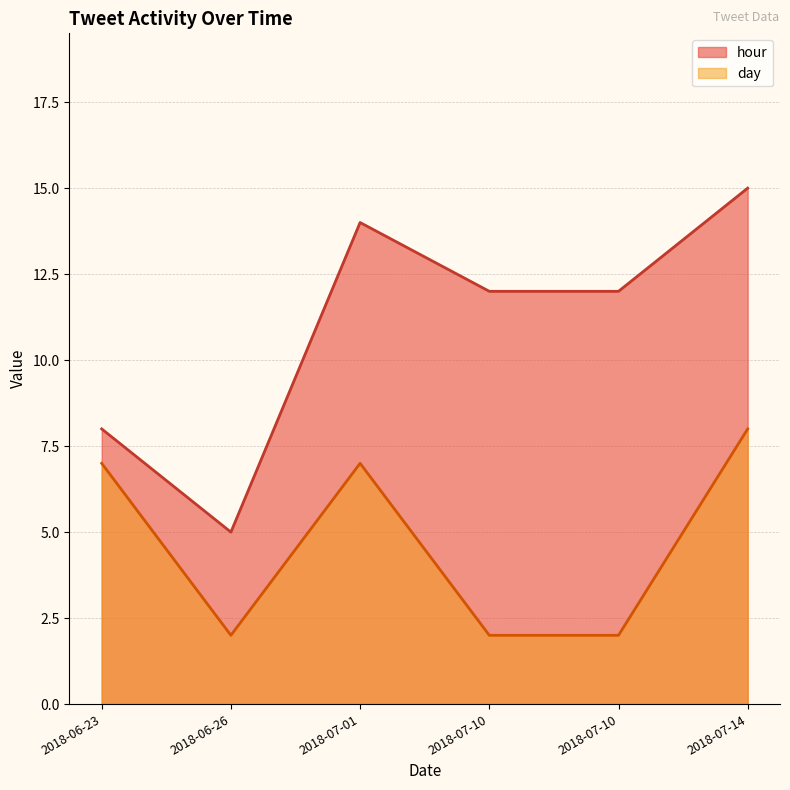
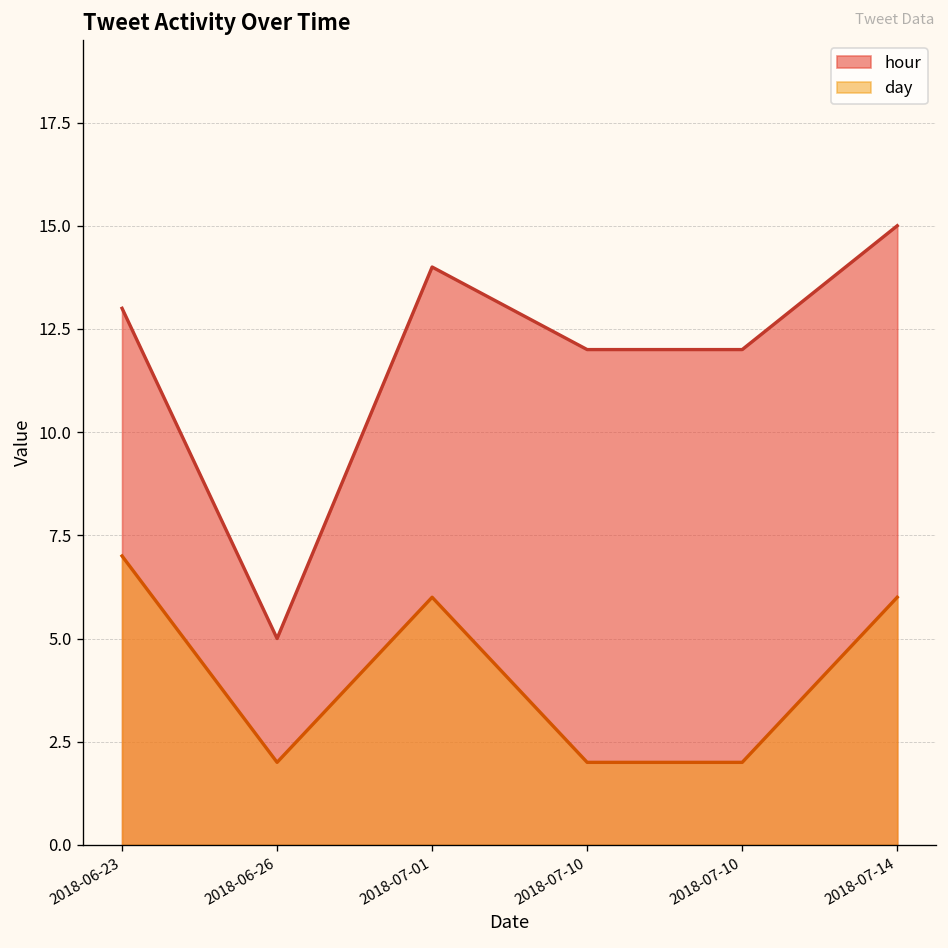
  {
    "hour": {
-     "2018-06-23": 8,
+     "2018-06-23": 13,
      "2018-06-26": 5,
      "2018-07-01": 14,
      "2018-07-14": 15
    },
    "day": {
      "2018-06-23": 7,
      "2018-06-26": 2,
-     "2018-07-01": 7,
-     "2018-07-14": 8
+     "2018-07-01": 6,
+     "2018-07-14": 6
    }
  }
